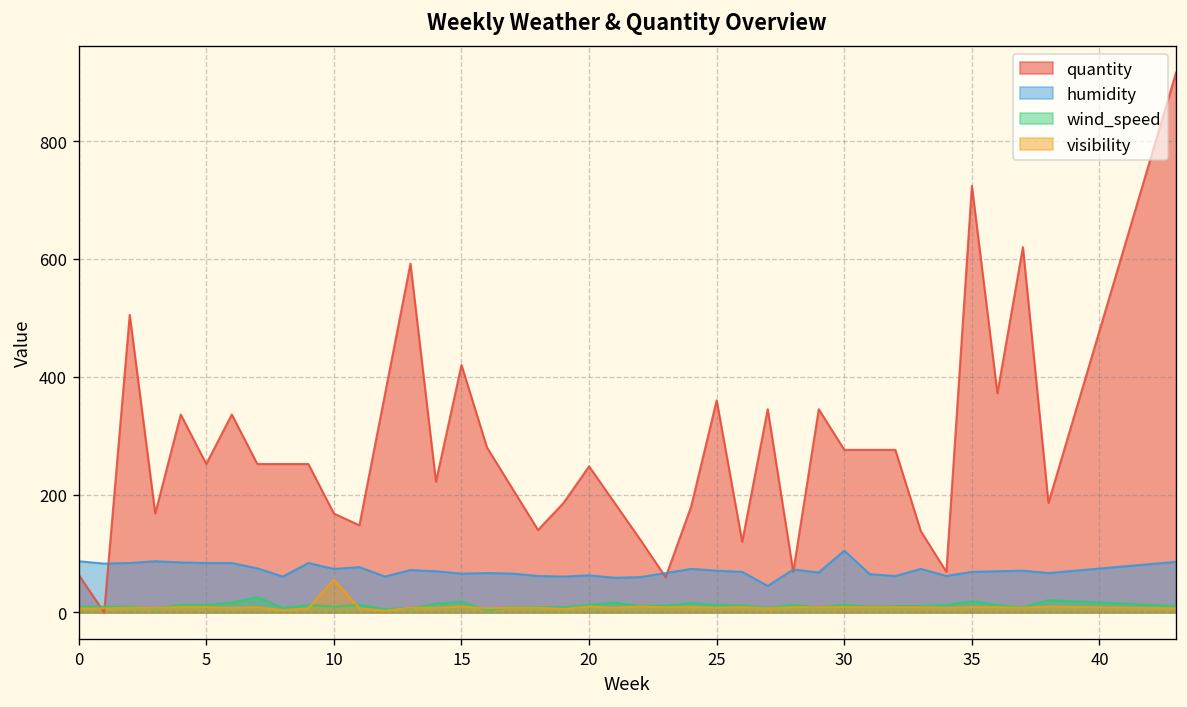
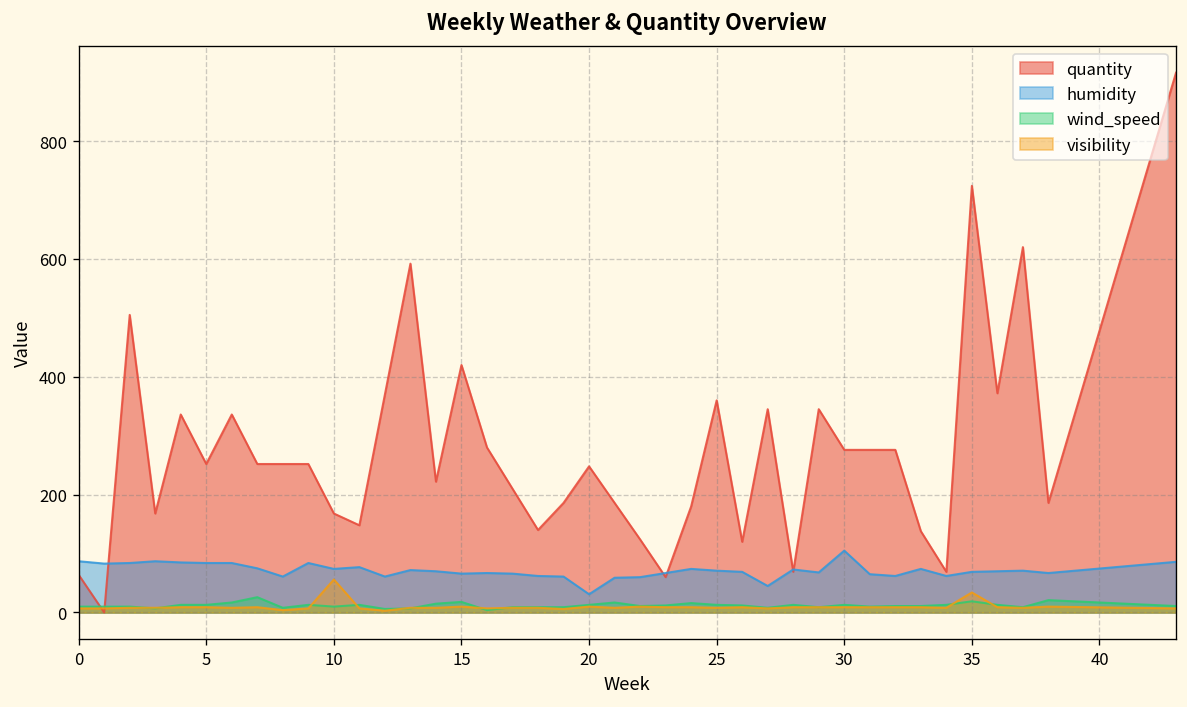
  {
    "quantity": {
      "0": 60,
      "5": 250,
      "10": 170,
      "15": 420,
      "20": 250,
      "25": 360,
      "30": 280,
      "35": 720
    },
    "humidity": {
      "0": 90,
      "5": 80,
      "10": 70,
      "15": 70,
-     "20": 60,
+     "20": 30,
      "25": 70,
      "30": 110,
      "35": 70
    },
    "wind_speed": {
      "10": 10,
      "15": 20,
      "35": 20
    },
    "visibility": {
      "10": 60,
      "15": 10,
-     "35": 10
+     "35": 30
    }
  }
